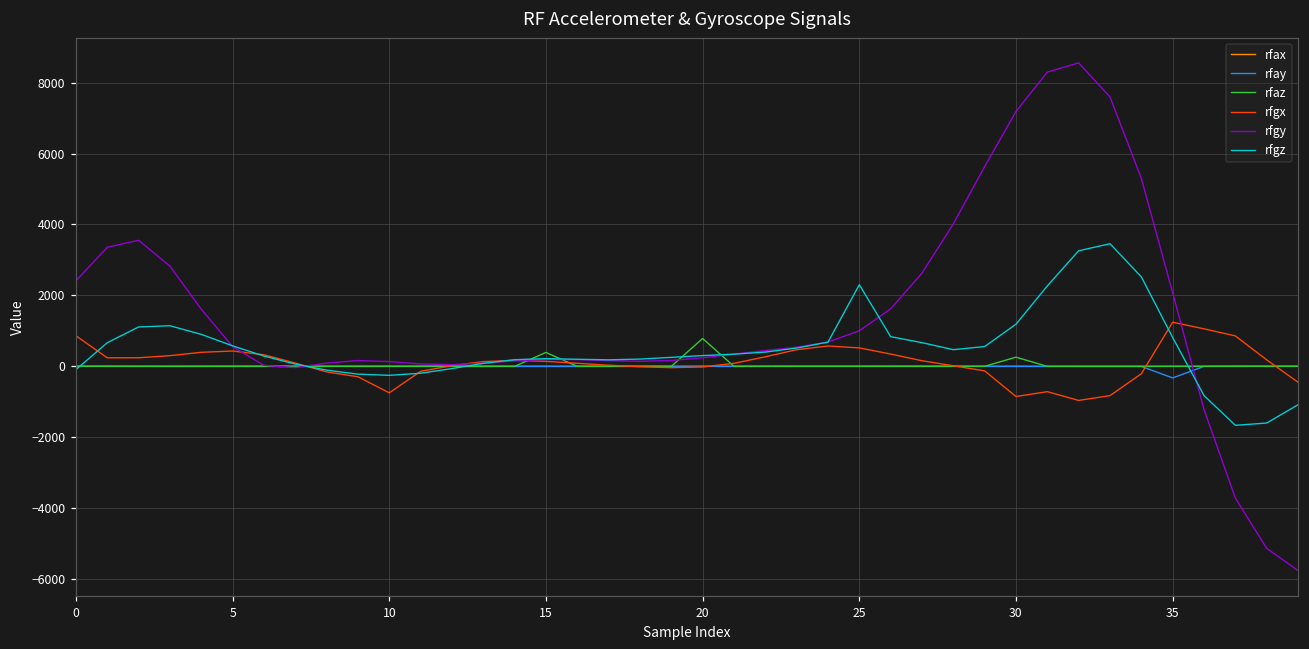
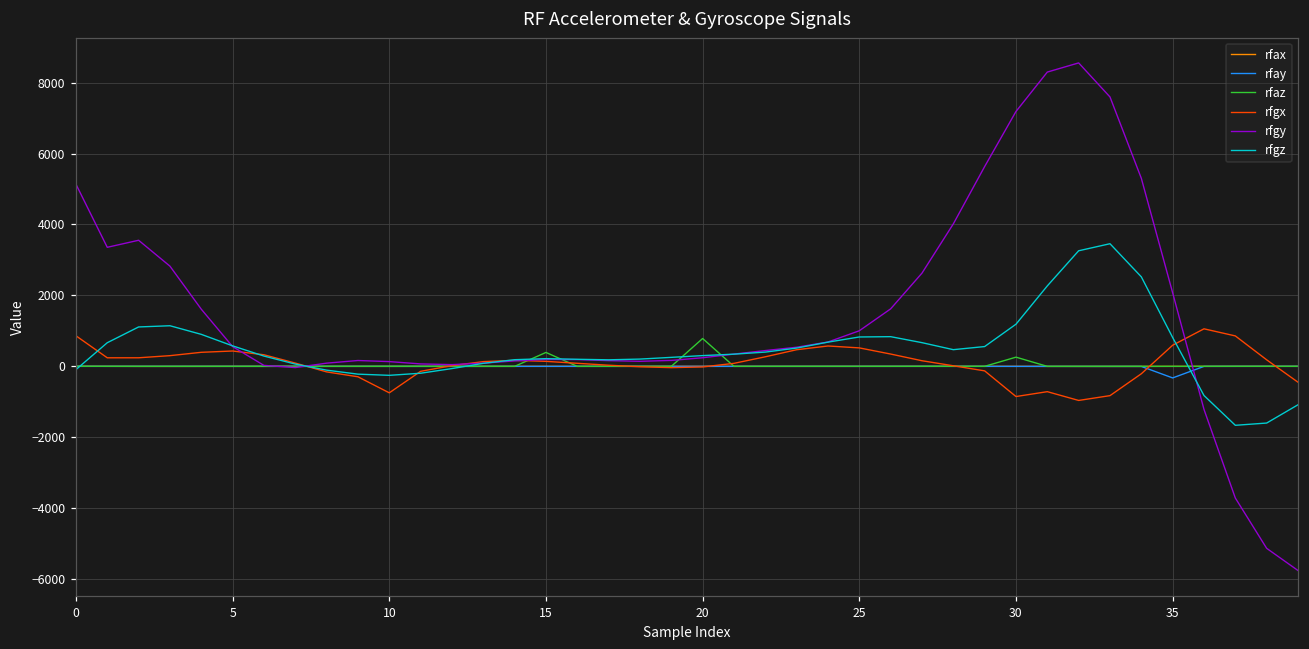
  {
    "rfay": {
      "35": -300
    },
    "rfaz": {
      "15": 400,
      "20": 800,
      "30": 300
    },
    "rfgx": {
      "0": 900,
      "5": 400,
      "10": -700,
      "25": 500,
      "30": -900,
-     "35": 1200
+     "35": 600
    },
    "rfgy": {
-     "0": 2400,
+     "0": 5100,
      "10": 100,
      "25": 1000,
      "30": 7200,
      "35": 2100
    },
    "rfgz": {
      "0": -100,
      "10": -300,
-     "25": 2300,
+     "25": 800,
      "30": 1200,
      "35": 800
    }
  }
